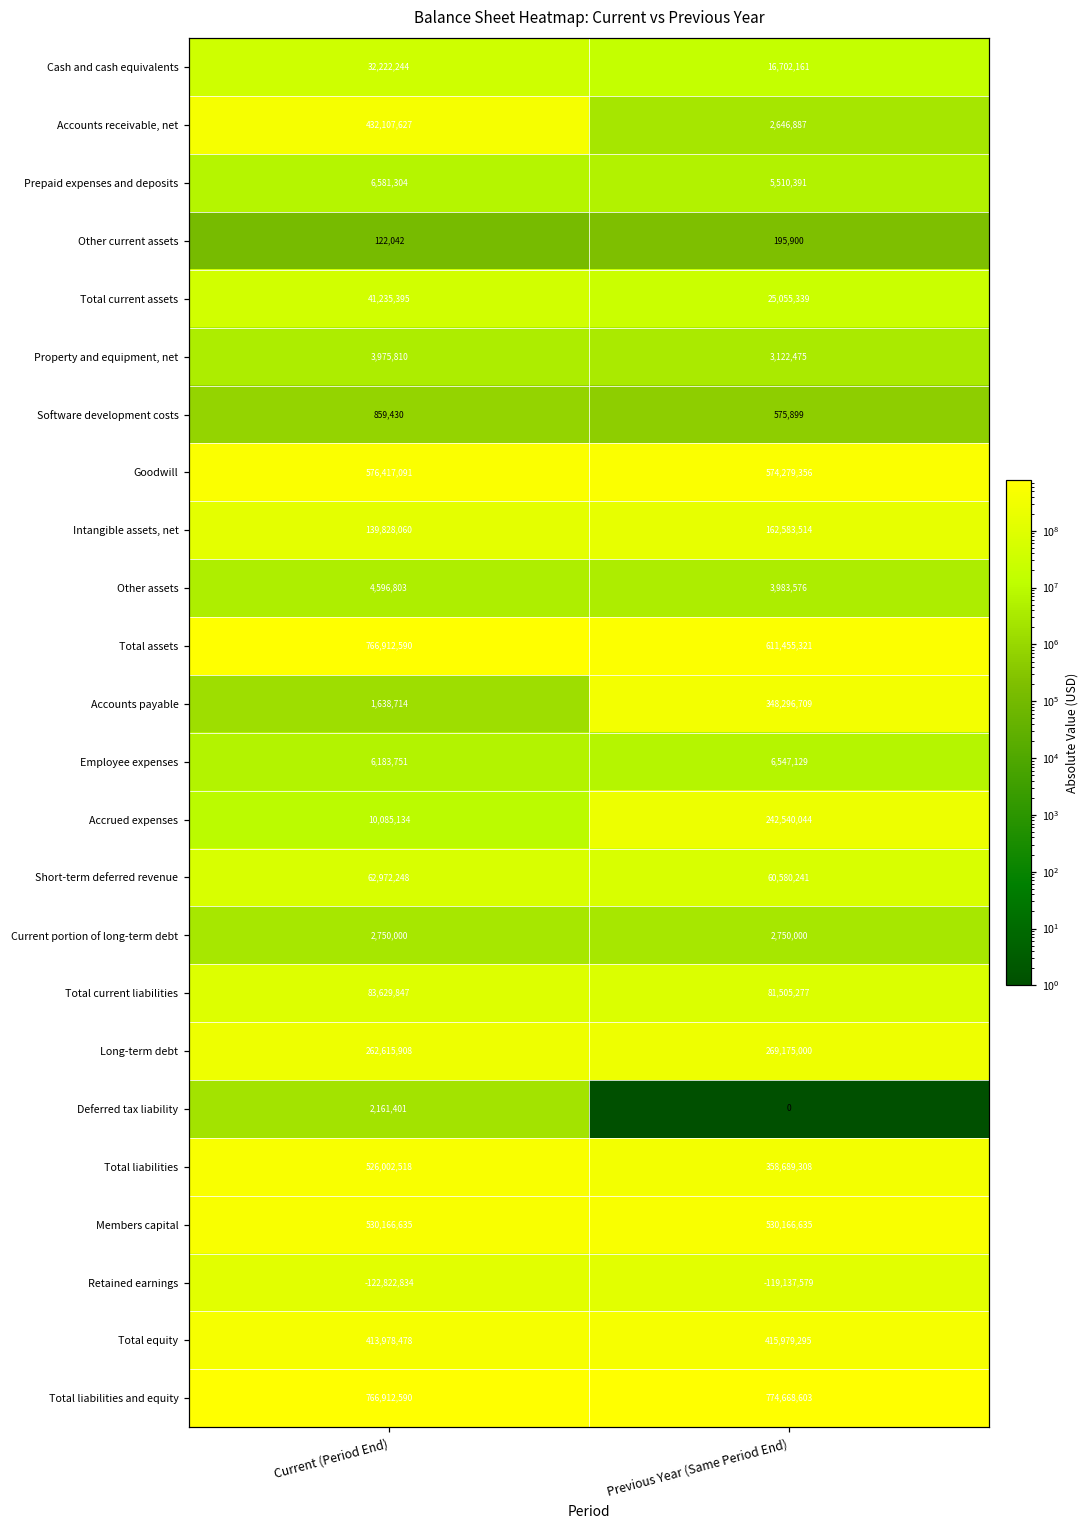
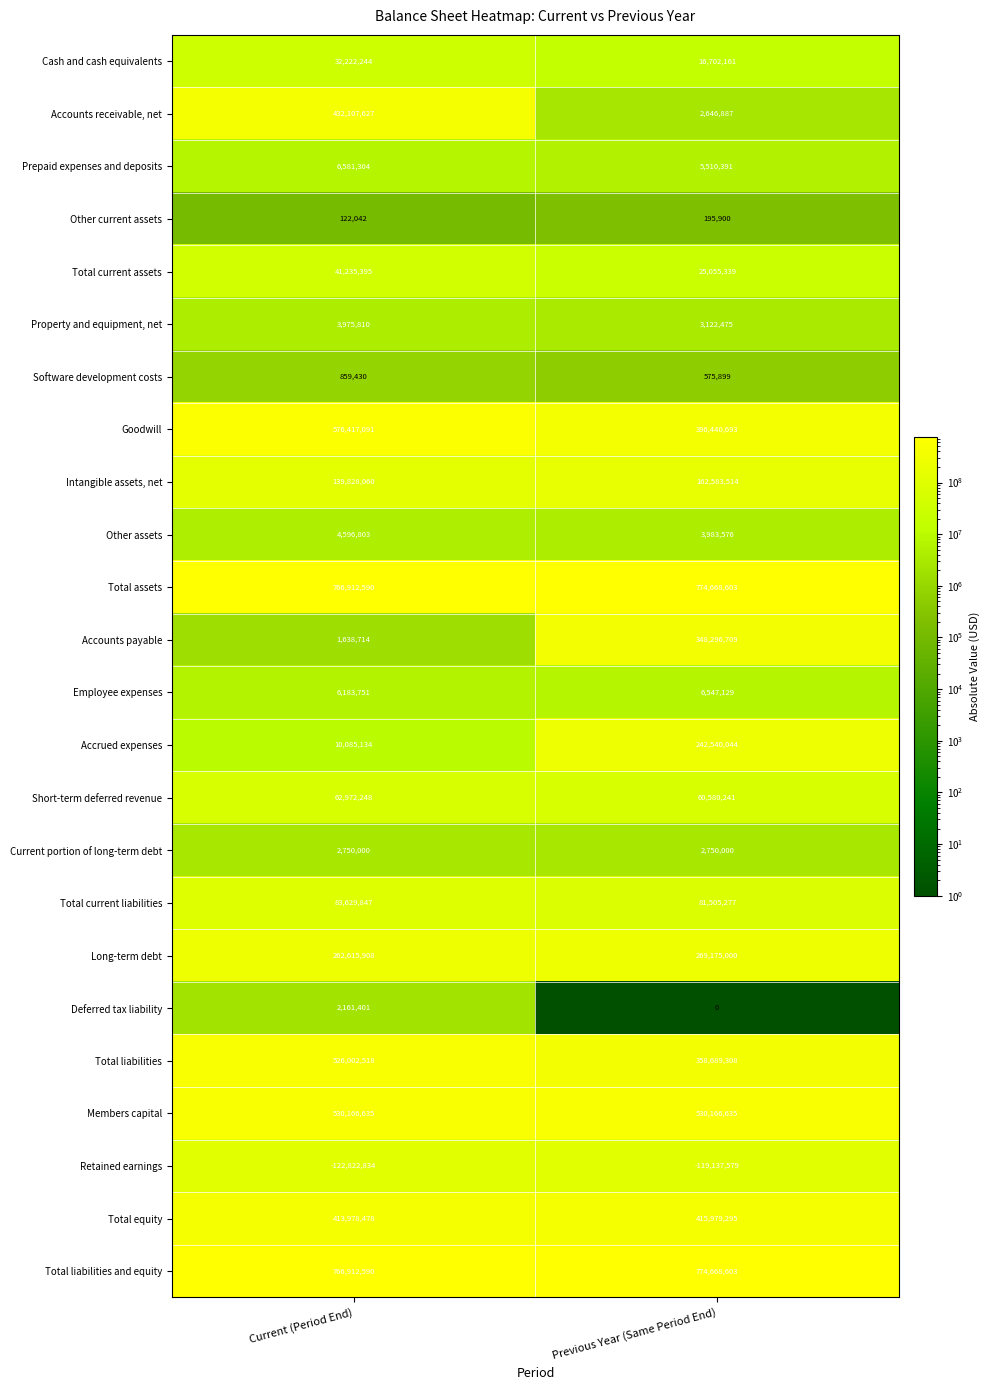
  {
    "Cash and cash equivalents": {
      "Current (Period End)": "32,222,244",
      "Previous Year (Same Period End)": "16,702,161"
    },
    "Accounts receivable, net": {
      "Current (Period End)": "432,107,627",
      "Previous Year (Same Period End)": "2,646,887"
    },
    "Prepaid expenses and deposits": {
      "Current (Period End)": "6,581,304",
      "Previous Year (Same Period End)": "5,510,391"
    },
    "Other current assets": {
      "Current (Period End)": "122,042",
      "Previous Year (Same Period End)": "195,900"
    },
    "Total current assets": {
      "Current (Period End)": "41,235,395",
      "Previous Year (Same Period End)": "25,055,339"
    },
    "Property and equipment, net": {
      "Current (Period End)": "3,975,810",
      "Previous Year (Same Period End)": "3,122,475"
    },
    "Software development costs": {
      "Current (Period End)": "859,430",
      "Previous Year (Same Period End)": "575,899"
    },
    "Goodwill": {
      "Current (Period End)": "576,417,091",
-     "Previous Year (Same Period End)": "574,279,356"
+     "Previous Year (Same Period End)": "396,440,693"
    },
    "Intangible assets, net": {
      "Current (Period End)": "139,828,060",
      "Previous Year (Same Period End)": "162,583,514"
    },
    "Other assets": {
      "Current (Period End)": "4,596,803",
      "Previous Year (Same Period End)": "3,983,576"
    },
    "Total assets": {
      "Current (Period End)": "766,912,590",
-     "Previous Year (Same Period End)": "611,455,321"
+     "Previous Year (Same Period End)": "774,668,603"
    },
    "Accounts payable": {
      "Current (Period End)": "1,638,714",
      "Previous Year (Same Period End)": "348,296,709"
    },
    "Employee expenses": {
      "Current (Period End)": "6,183,751",
      "Previous Year (Same Period End)": "6,547,129"
    },
    "Accrued expenses": {
      "Current (Period End)": "10,085,134",
      "Previous Year (Same Period End)": "242,540,044"
    },
    "Short-term deferred revenue": {
      "Current (Period End)": "62,972,248",
      "Previous Year (Same Period End)": "60,580,241"
    },
    "Current portion of long-term debt": {
      "Current (Period End)": "2,750,000",
      "Previous Year (Same Period End)": "2,750,000"
    },
    "Total current liabilities": {
      "Current (Period End)": "83,629,847",
      "Previous Year (Same Period End)": "81,505,277"
    },
    "Long-term debt": {
      "Current (Period End)": "262,615,908",
      "Previous Year (Same Period End)": "269,175,000"
    },
    "Deferred tax liability": {
      "Current (Period End)": "2,161,401",
      "Previous Year (Same Period End)": "0"
    },
    "Total liabilities": {
      "Current (Period End)": "526,002,518",
      "Previous Year (Same Period End)": "358,689,308"
    },
    "Members capital": {
      "Current (Period End)": "530,166,635",
      "Previous Year (Same Period End)": "530,166,635"
    },
    "Retained earnings": {
      "Current (Period End)": "-122,822,834",
      "Previous Year (Same Period End)": "-119,137,579"
    },
    "Total equity": {
      "Current (Period End)": "413,978,478",
      "Previous Year (Same Period End)": "415,979,295"
    },
    "Total liabilities and equity": {
      "Current (Period End)": "766,912,590",
      "Previous Year (Same Period End)": "774,668,603"
    }
  }
